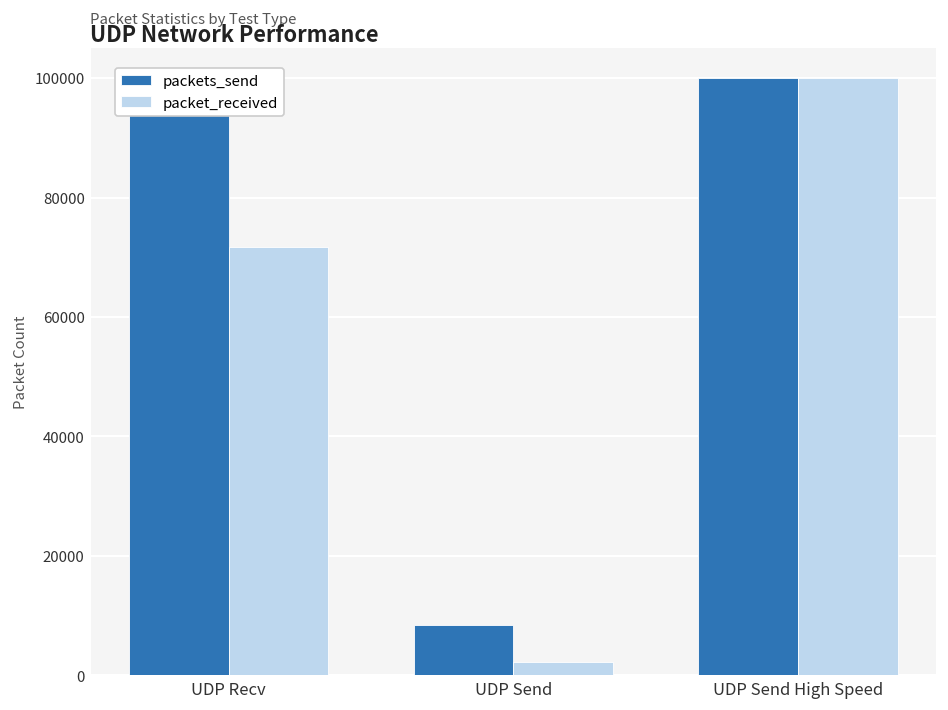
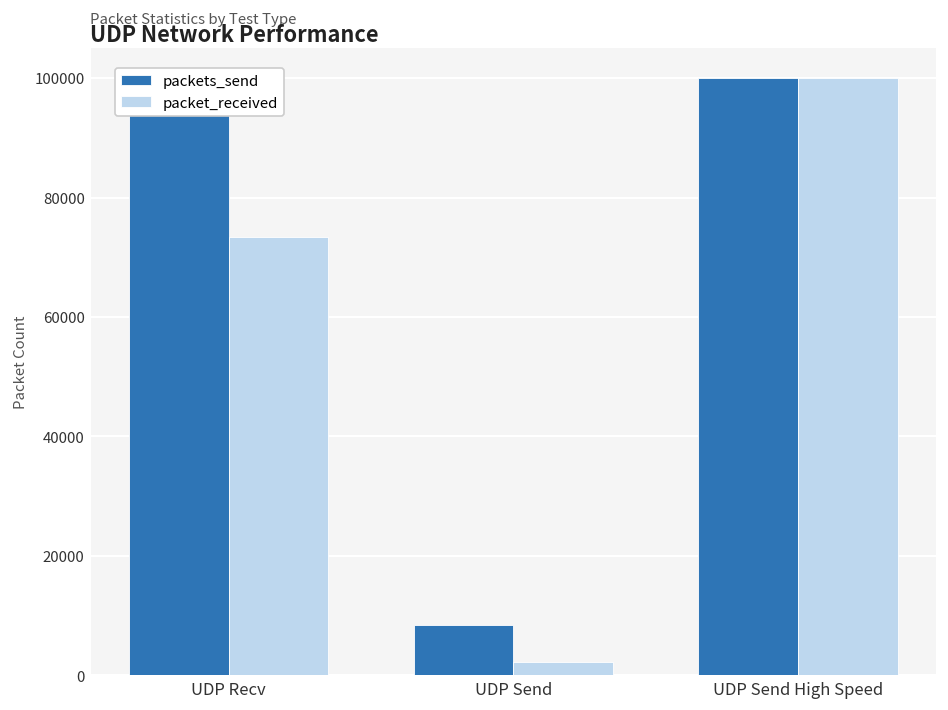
  {
    "packets_send": {
      "UDP Send": 8000,
      "UDP Send High Speed": 100000
    },
    "packet_received": {
-     "UDP Recv": 72000,
+     "UDP Recv": 73000,
      "UDP Send": 2000,
      "UDP Send High Speed": 100000
    }
  }
